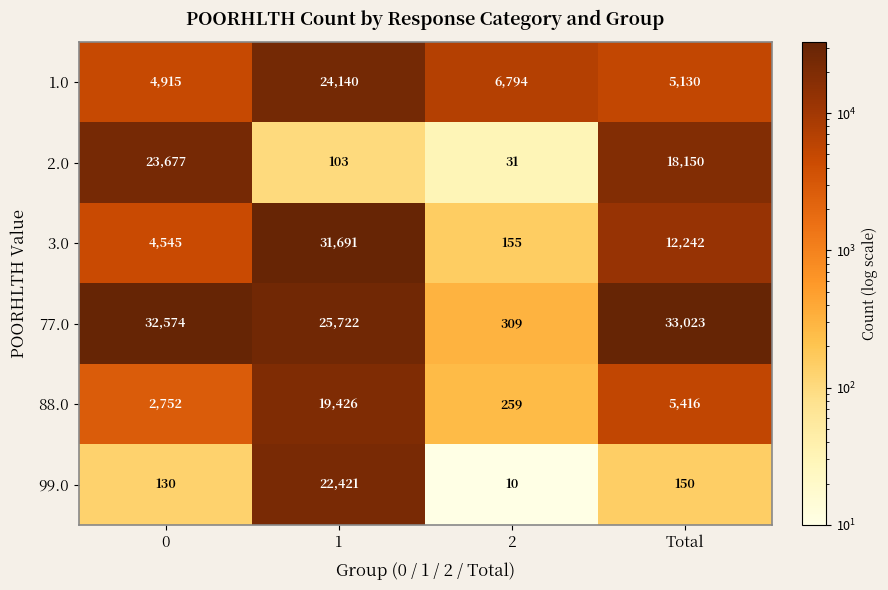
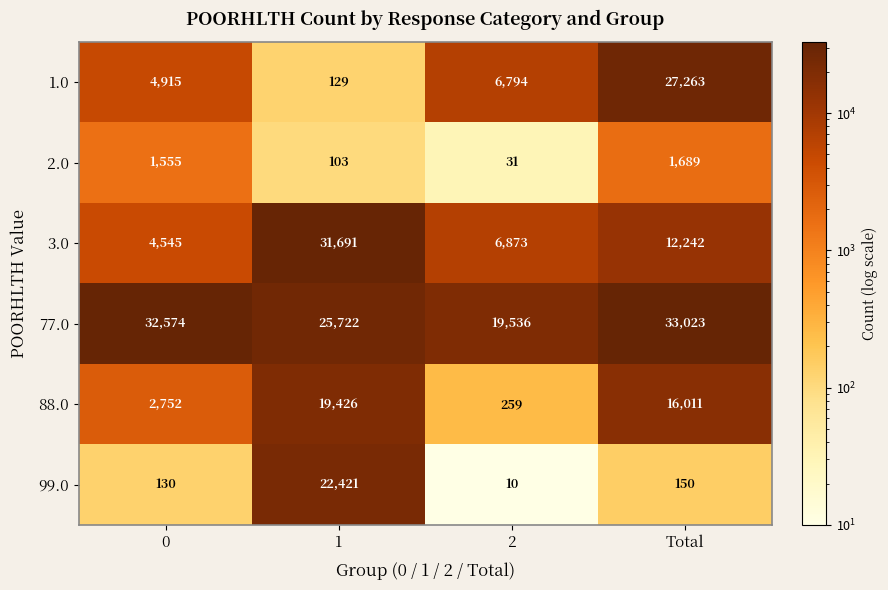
  {
    "1.0": {
      "0": "4,915",
-     "1": "24,140",
+     "1": "129",
      "2": "6,794",
-     "Total": "5,130"
+     "Total": "27,263"
    },
    "2.0": {
-     "0": "23,677",
+     "0": "1,555",
      "1": "103",
      "2": "31",
-     "Total": "18,150"
+     "Total": "1,689"
    },
    "3.0": {
      "0": "4,545",
      "1": "31,691",
-     "2": "155",
+     "2": "6,873",
      "Total": "12,242"
    },
    "77.0": {
      "0": "32,574",
      "1": "25,722",
-     "2": "309",
+     "2": "19,536",
      "Total": "33,023"
    },
    "88.0": {
      "0": "2,752",
      "1": "19,426",
      "2": "259",
-     "Total": "5,416"
+     "Total": "16,011"
    },
    "99.0": {
      "0": "130",
      "1": "22,421",
      "2": "10",
      "Total": "150"
    }
  }
